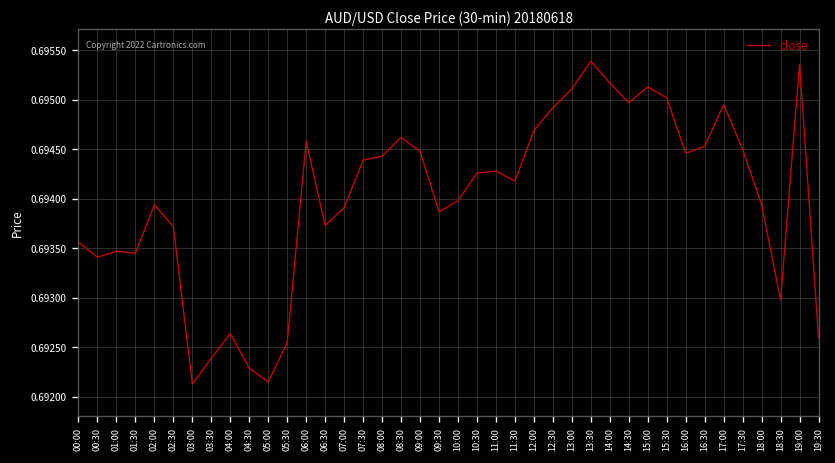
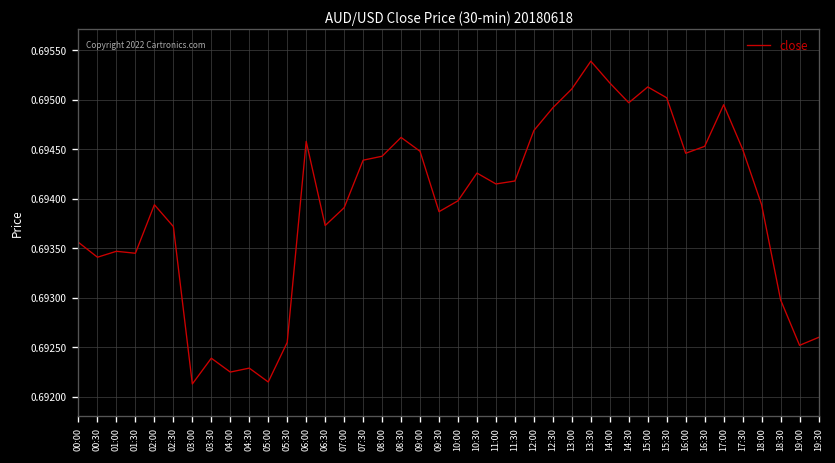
  {
    "00:00": 0.6936,
    "00:30": 0.6934,
    "01:00": 0.6935,
    "01:30": 0.6935,
    "02:00": 0.6939,
    "02:30": 0.6937,
    "03:00": 0.6921,
    "03:30": 0.6924,
-   "04:00": 0.6926,
+   "04:00": 0.6923,
    "04:30": 0.6923,
    "05:00": 0.6922,
    "05:30": 0.6926,
    "06:00": 0.6946,
    "06:30": 0.6937,
    "07:00": 0.6939,
    "07:30": 0.6944,
    "08:00": 0.6944,
    "08:30": 0.6946,
    "09:00": 0.6945,
    "09:30": 0.6939,
    "10:00": 0.6940,
    "10:30": 0.6943,
-   "11:00": 0.6943,
+   "11:00": 0.6942,
    "11:30": 0.6942,
    "12:00": 0.6947,
    "12:30": 0.6949,
    "13:00": 0.6951,
    "13:30": 0.6954,
    "14:00": 0.6952,
    "14:30": 0.6950,
    "15:00": 0.6951,
    "15:30": 0.6950,
    "16:00": 0.6945,
    "16:30": 0.6945,
    "17:00": 0.6950,
    "17:30": 0.6945,
    "18:00": 0.6939,
    "18:30": 0.6930,
-   "19:00": 0.6954,
+   "19:00": 0.6925,
    "19:30": 0.6926
  }
